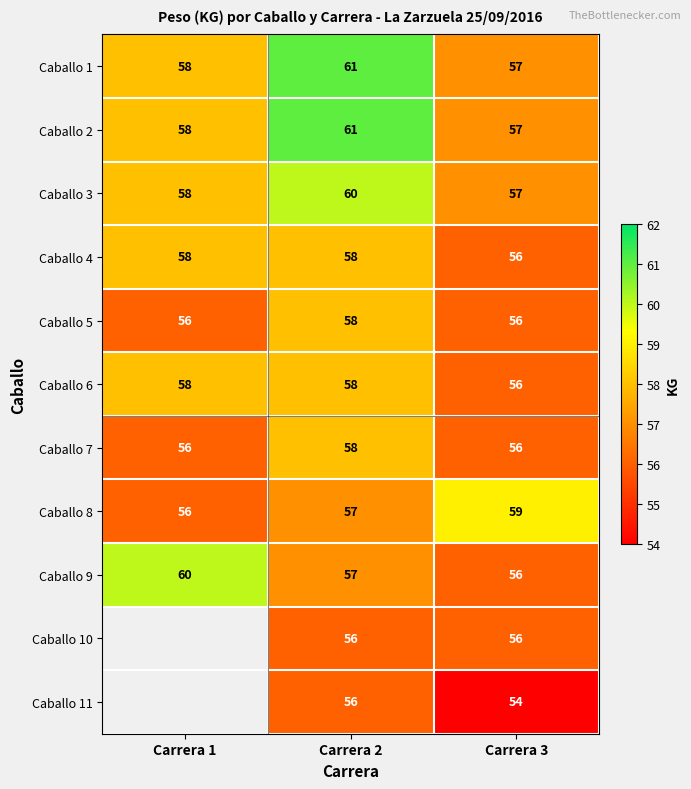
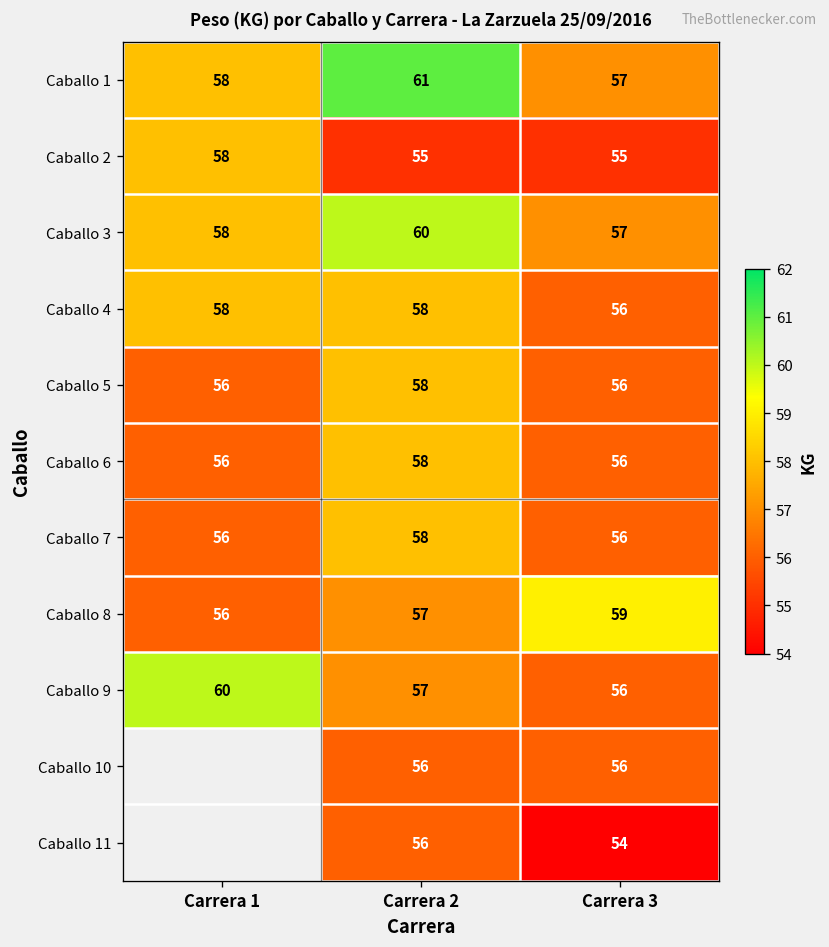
  {
    "Caballo 1": {
      "Carrera 1": 58,
      "Carrera 2": 61,
      "Carrera 3": 57
    },
    "Caballo 2": {
      "Carrera 1": 58,
-     "Carrera 2": 61,
-     "Carrera 3": 57
+     "Carrera 2": 55,
+     "Carrera 3": 55
    },
    "Caballo 3": {
      "Carrera 1": 58,
      "Carrera 2": 60,
      "Carrera 3": 57
    },
    "Caballo 4": {
      "Carrera 1": 58,
      "Carrera 2": 58,
      "Carrera 3": 56
    },
    "Caballo 5": {
      "Carrera 1": 56,
      "Carrera 2": 58,
      "Carrera 3": 56
    },
    "Caballo 6": {
-     "Carrera 1": 58,
+     "Carrera 1": 56,
      "Carrera 2": 58,
      "Carrera 3": 56
    },
    "Caballo 7": {
      "Carrera 1": 56,
      "Carrera 2": 58,
      "Carrera 3": 56
    },
    "Caballo 8": {
      "Carrera 1": 56,
      "Carrera 2": 57,
      "Carrera 3": 59
    },
    "Caballo 9": {
      "Carrera 1": 60,
      "Carrera 2": 57,
      "Carrera 3": 56
    },
    "Caballo 10": {
      "Carrera 2": 56,
      "Carrera 3": 56
    },
    "Caballo 11": {
      "Carrera 2": 56,
      "Carrera 3": 54
    }
  }
